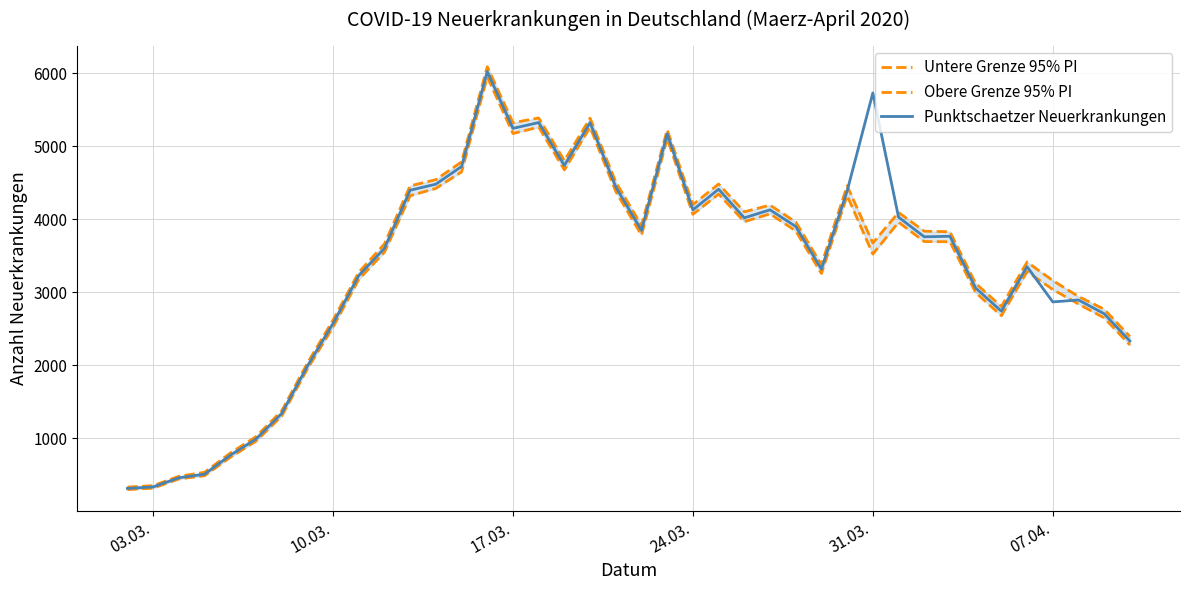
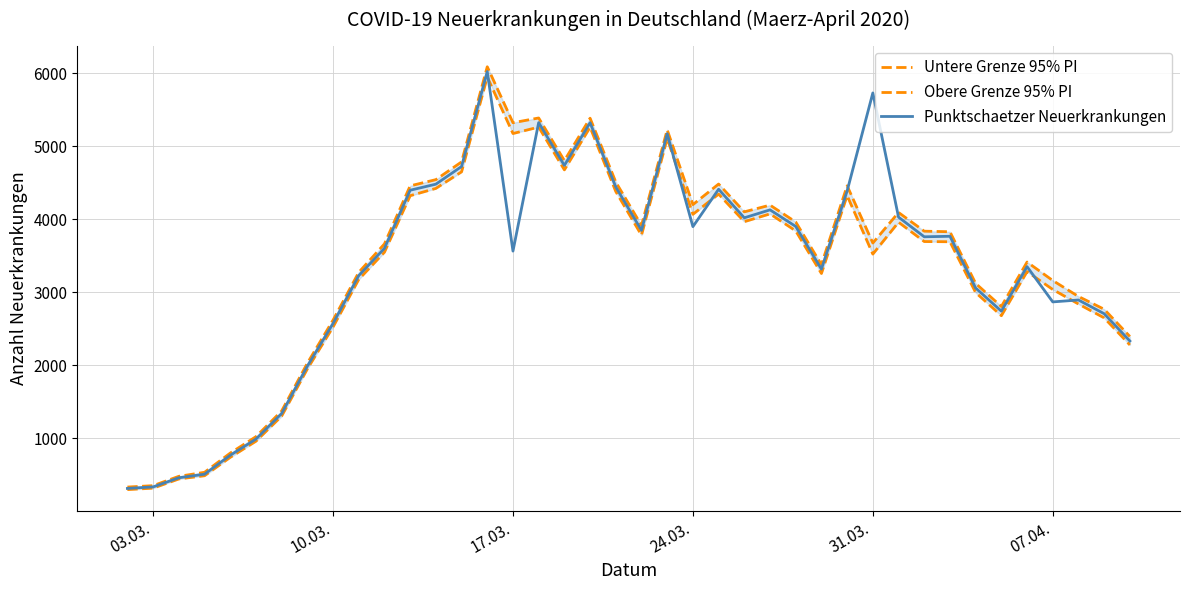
  {
    "Punktschaetzer Neuerkrankungen": {
      "10.03.": 2600,
-     "17.03.": 5200,
-     "24.03.": 4100,
+     "17.03.": 3600,
+     "24.03.": 3900,
      "31.03.": 5700,
      "07.04.": 2900
    }
  }
